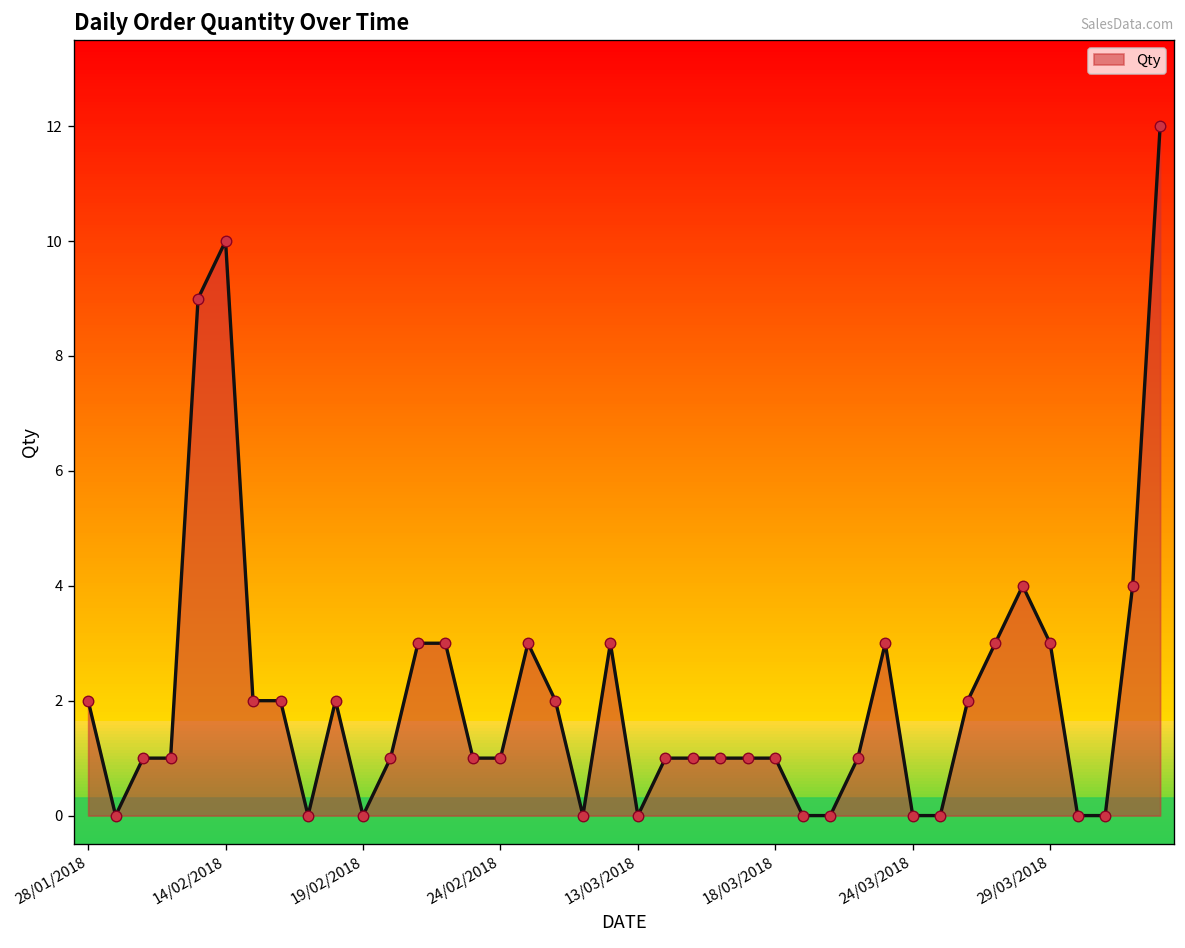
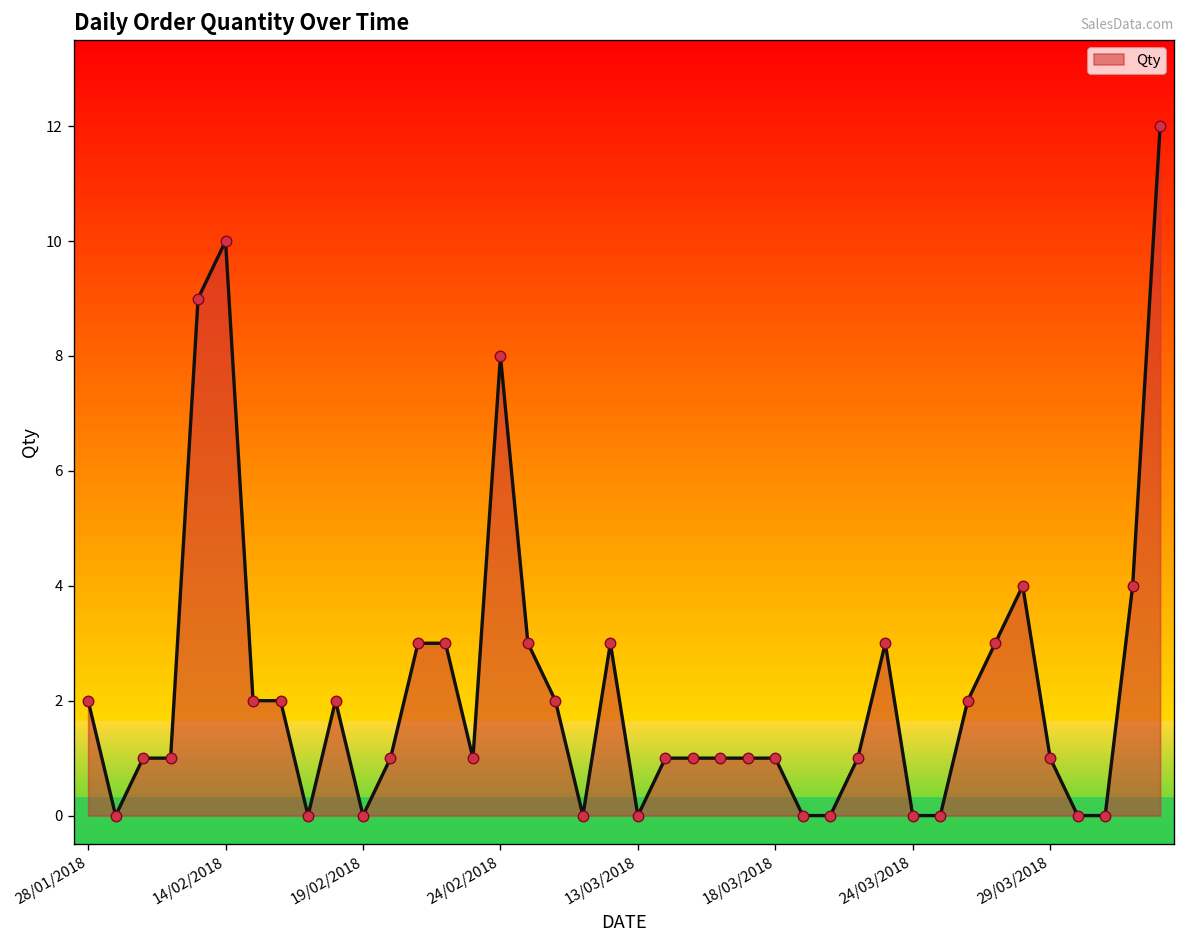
  {
    "28/01/2018": 2,
    "14/02/2018": 10,
-   "24/02/2018": 1,
+   "24/02/2018": 8,
    "18/03/2018": 1,
-   "29/03/2018": 3
+   "29/03/2018": 1
  }
